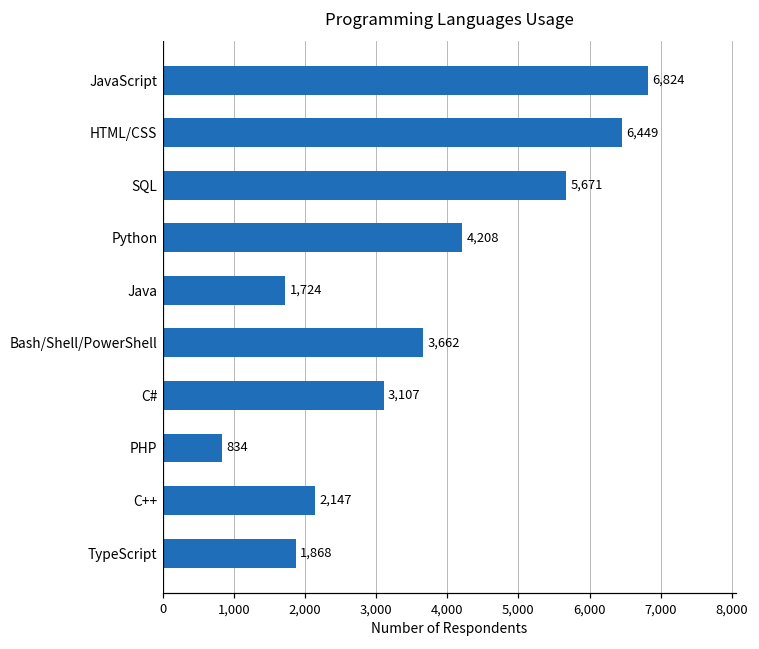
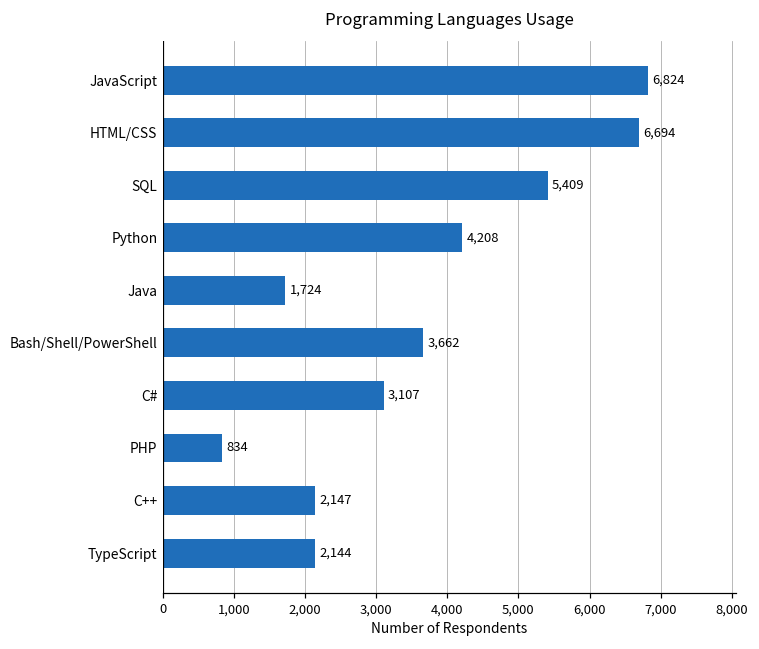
  {
    "JavaScript": "6,824",
-   "HTML/CSS": "6,449",
-   "SQL": "5,671",
+   "HTML/CSS": "6,694",
+   "SQL": "5,409",
    "Python": "4,208",
    "Java": "1,724",
    "Bash/Shell/PowerShell": "3,662",
    "C#": "3,107",
    "C++": "2,147",
-   "TypeScript": "1,868"
+   "TypeScript": "2,144"
  }
